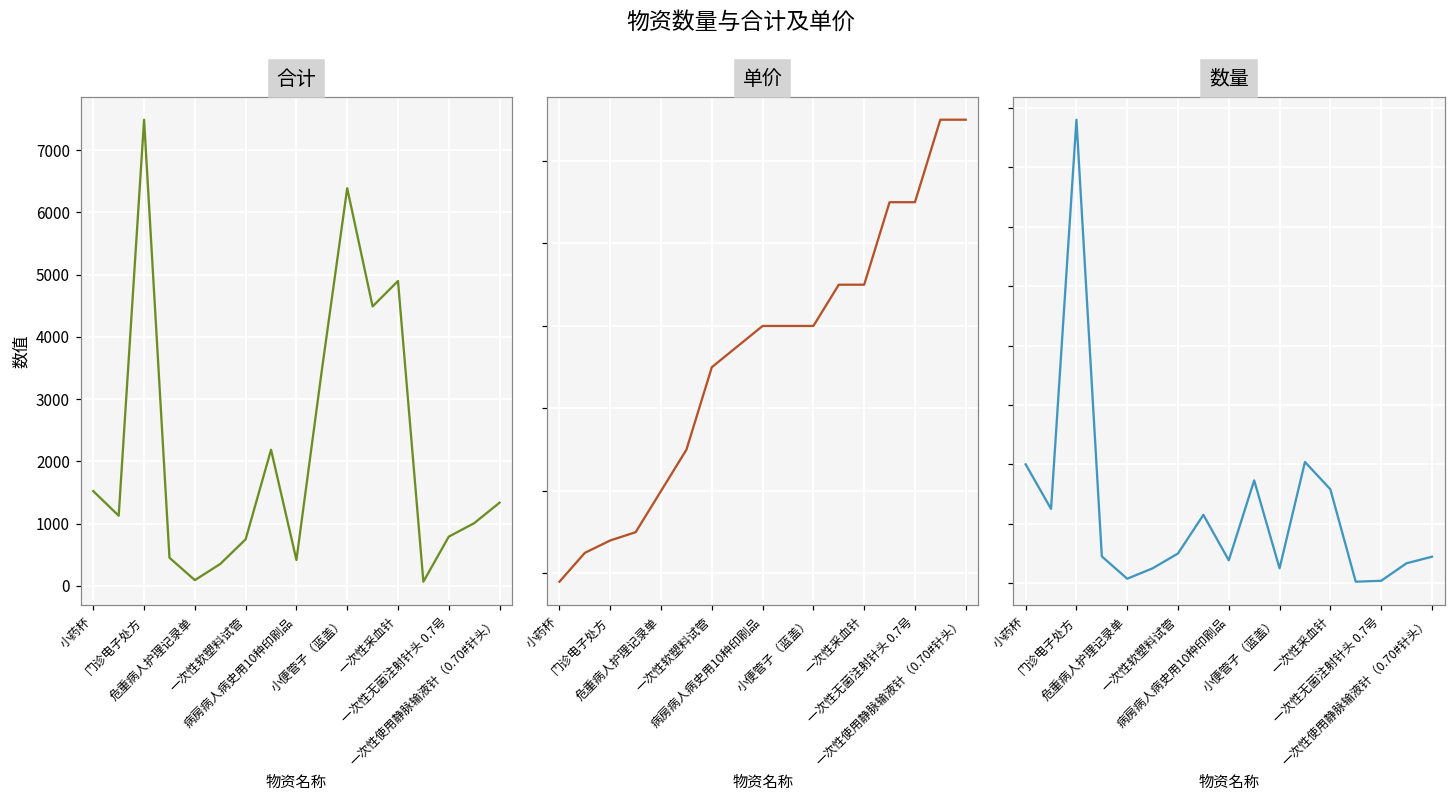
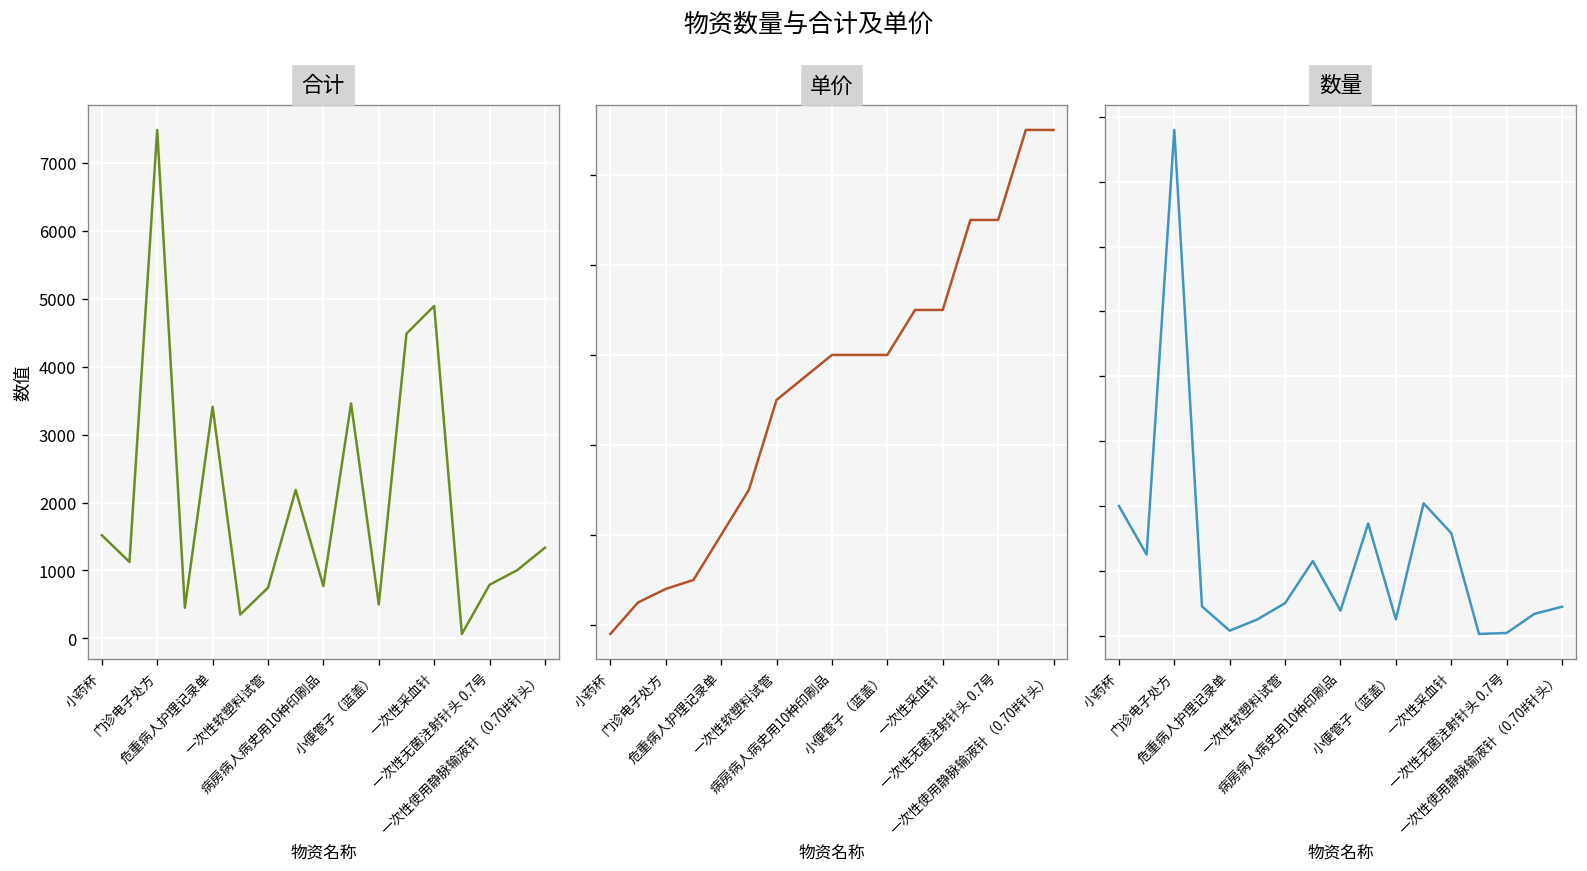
  {
    "合计": {
      "小药杯": 1500,
      "门诊电子处方": 7500,
-     "危重病人护理记录单": 100,
+     "危重病人护理记录单": 3400,
      "一次性软塑料试管": 700,
-     "病房病人病史用10种印刷品": 400,
-     "小便管子（蓝盖）": 6400,
+     "病房病人病史用10种印刷品": 800,
+     "小便管子（蓝盖）": 500,
      "一次性采血针": 4900,
      "一次性无菌注射针头 0.7号": 800,
      "一次性使用静脉输液针（0.70#针头）": 1300
    }
  }
